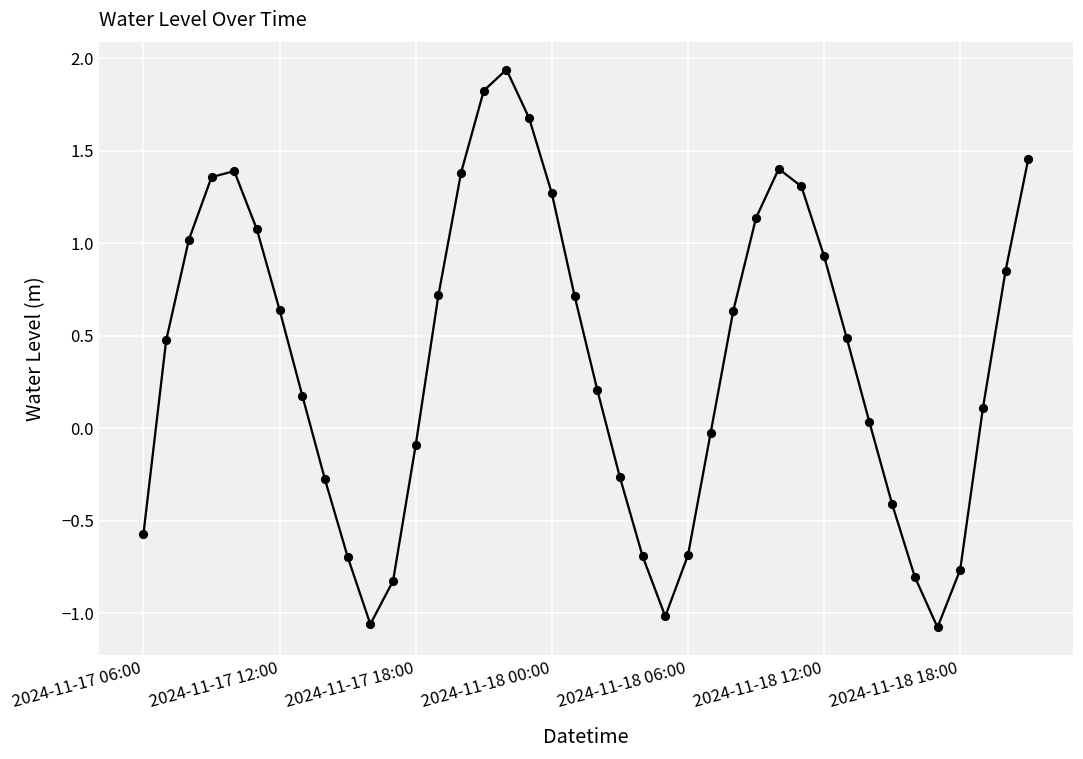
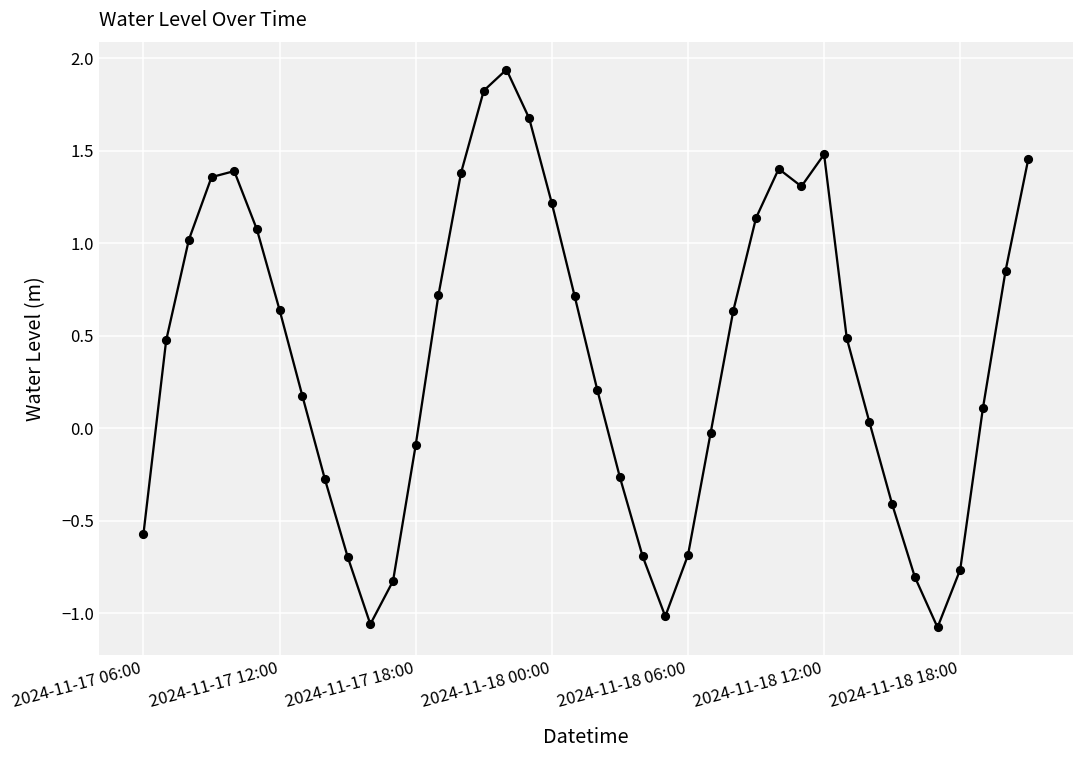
  {
    "2024-11-17 06:00": -0.57,
    "2024-11-17 12:00": 0.64,
    "2024-11-17 18:00": -0.09,
-   "2024-11-18 00:00": 1.27,
+   "2024-11-18 00:00": 1.22,
    "2024-11-18 06:00": -0.69,
-   "2024-11-18 12:00": 0.93,
+   "2024-11-18 12:00": 1.48,
    "2024-11-18 18:00": -0.76
  }
